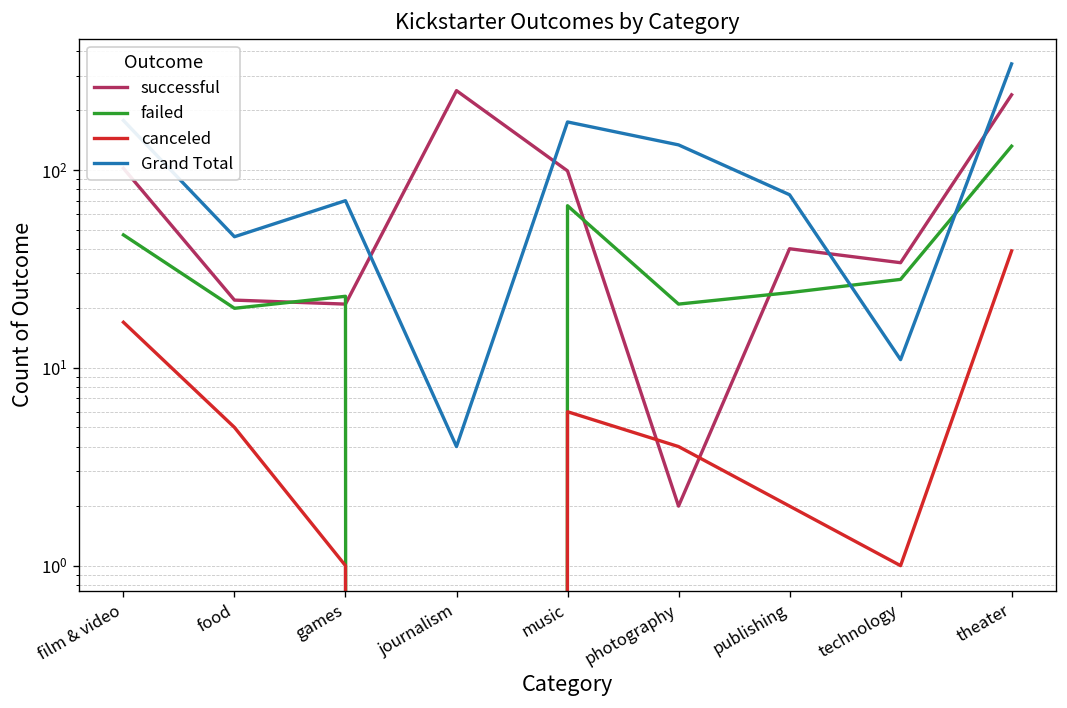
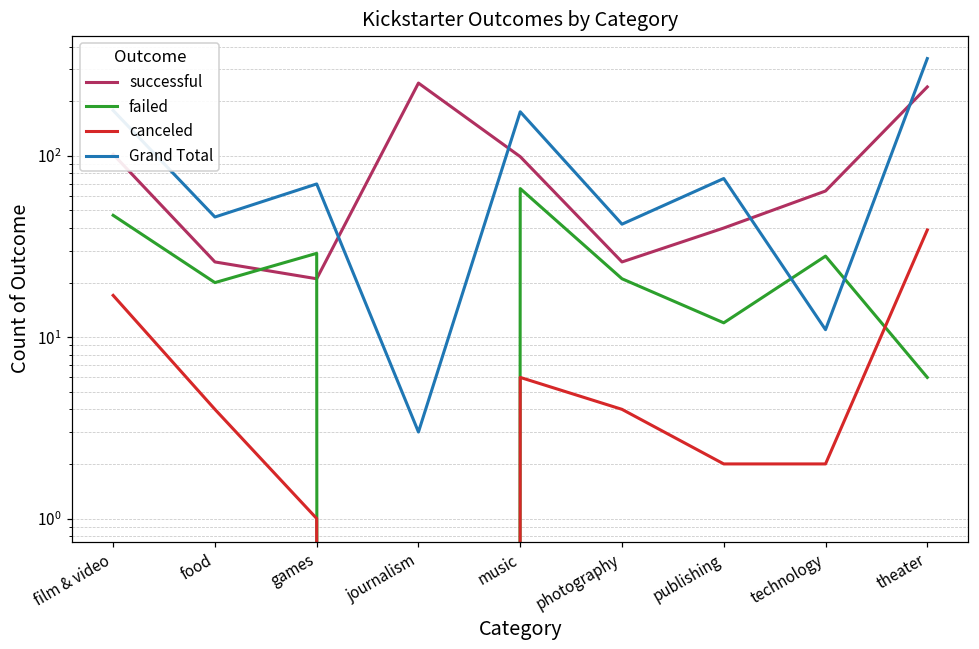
  {
    "successful": {
-     "food": 22,
+     "food": 26,
      "games": 21,
      "journalism": 250,
      "music": 100,
-     "photography": 2,
+     "photography": 26,
      "publishing": 40,
-     "technology": 34,
+     "technology": 64,
      "theater": 240
    },
    "failed": {
      "film & video": 47,
      "food": 20,
-     "games": 23,
+     "games": 29,
      "music": 66,
      "photography": 21,
-     "publishing": 24,
+     "publishing": 12,
      "technology": 28,
-     "theater": 130
+     "theater": 6
    },
    "canceled": {
      "film & video": 17,
-     "food": 5,
+     "food": 4,
      "games": 1,
      "music": 6,
      "photography": 4,
      "publishing": 2,
-     "technology": 1,
+     "technology": 2,
      "theater": 39
    },
    "Grand Total": {
      "food": 46,
      "games": 70,
-     "journalism": 4,
+     "journalism": 3,
      "music": 180,
-     "photography": 130,
+     "photography": 42,
      "publishing": 80,
      "technology": 11,
      "theater": 340
    }
  }
